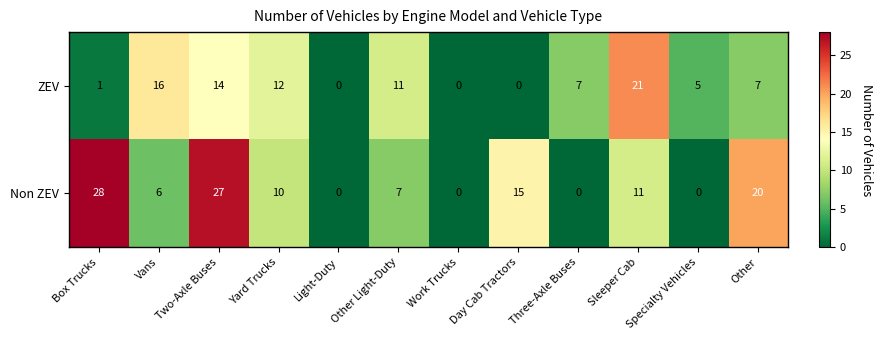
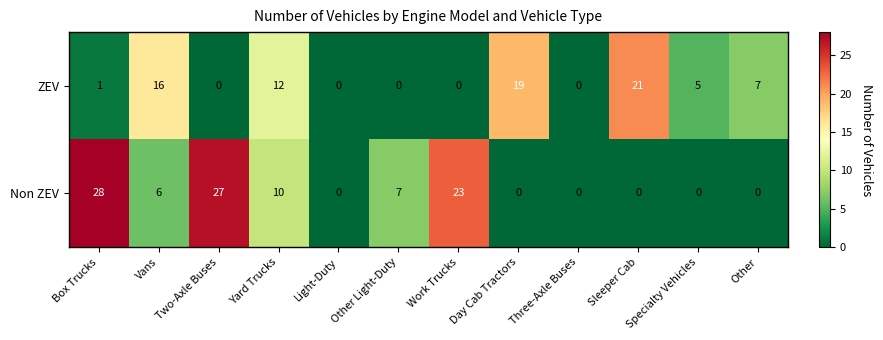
  {
    "ZEV": {
      "Box Trucks": 1,
      "Vans": 16,
-     "Two-Axle Buses": 14,
+     "Two-Axle Buses": 0,
      "Yard Trucks": 12,
      "Light-Duty": 0,
-     "Other Light-Duty": 11,
+     "Other Light-Duty": 0,
      "Work Trucks": 0,
-     "Day Cab Tractors": 0,
-     "Three-Axle Buses": 7,
+     "Day Cab Tractors": 19,
+     "Three-Axle Buses": 0,
      "Sleeper Cab": 21,
      "Specialty Vehicles": 5,
      "Other": 7
    },
    "Non ZEV": {
      "Box Trucks": 28,
      "Vans": 6,
      "Two-Axle Buses": 27,
      "Yard Trucks": 10,
      "Light-Duty": 0,
      "Other Light-Duty": 7,
-     "Work Trucks": 0,
-     "Day Cab Tractors": 15,
+     "Work Trucks": 23,
+     "Day Cab Tractors": 0,
      "Three-Axle Buses": 0,
-     "Sleeper Cab": 11,
+     "Sleeper Cab": 0,
      "Specialty Vehicles": 0,
-     "Other": 20
+     "Other": 0
    }
  }
